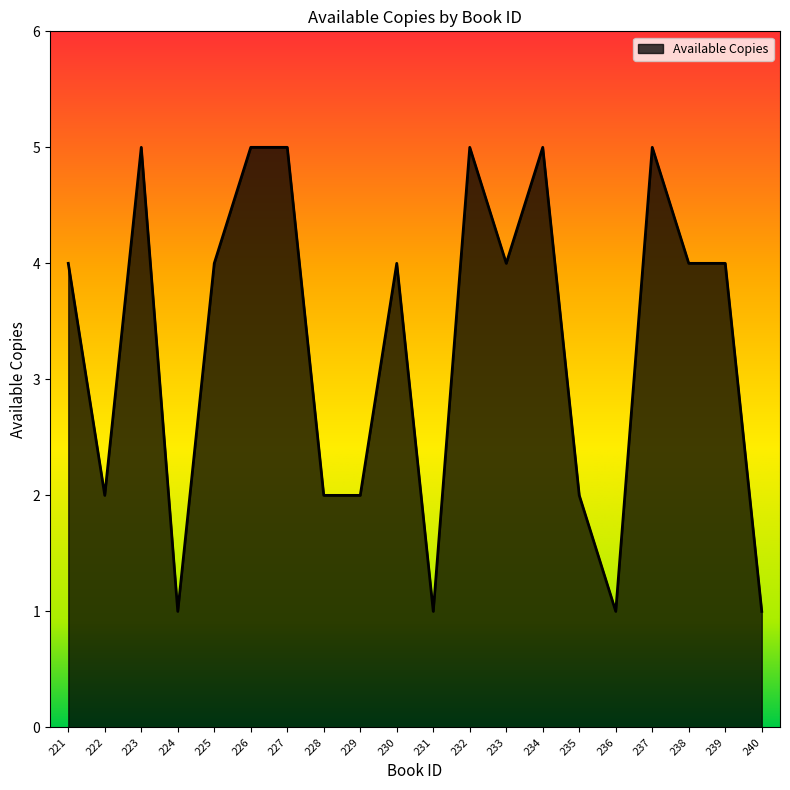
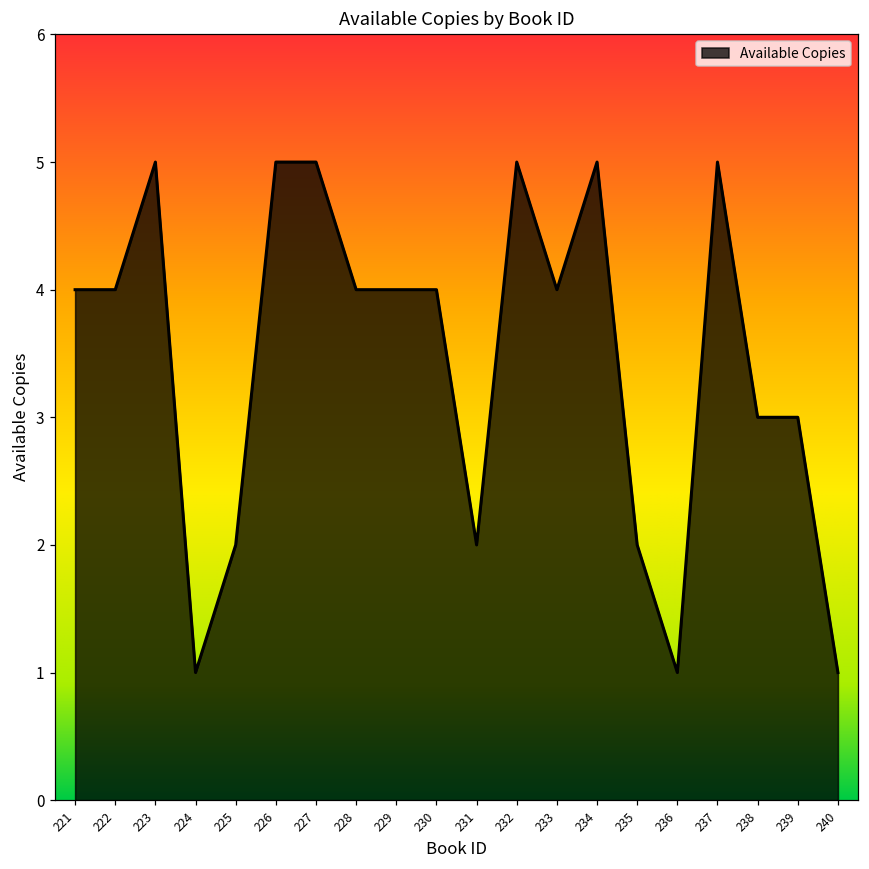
  {
    "221": 4,
-   "222": 2,
+   "222": 4,
    "223": 5,
    "224": 1,
-   "225": 4,
+   "225": 2,
    "226": 5,
    "227": 5,
-   "228": 2,
-   "229": 2,
+   "228": 4,
+   "229": 4,
    "230": 4,
-   "231": 1,
+   "231": 2,
    "232": 5,
    "233": 4,
    "234": 5,
    "235": 2,
    "236": 1,
    "237": 5,
-   "238": 4,
-   "239": 4,
+   "238": 3,
+   "239": 3,
    "240": 1
  }
